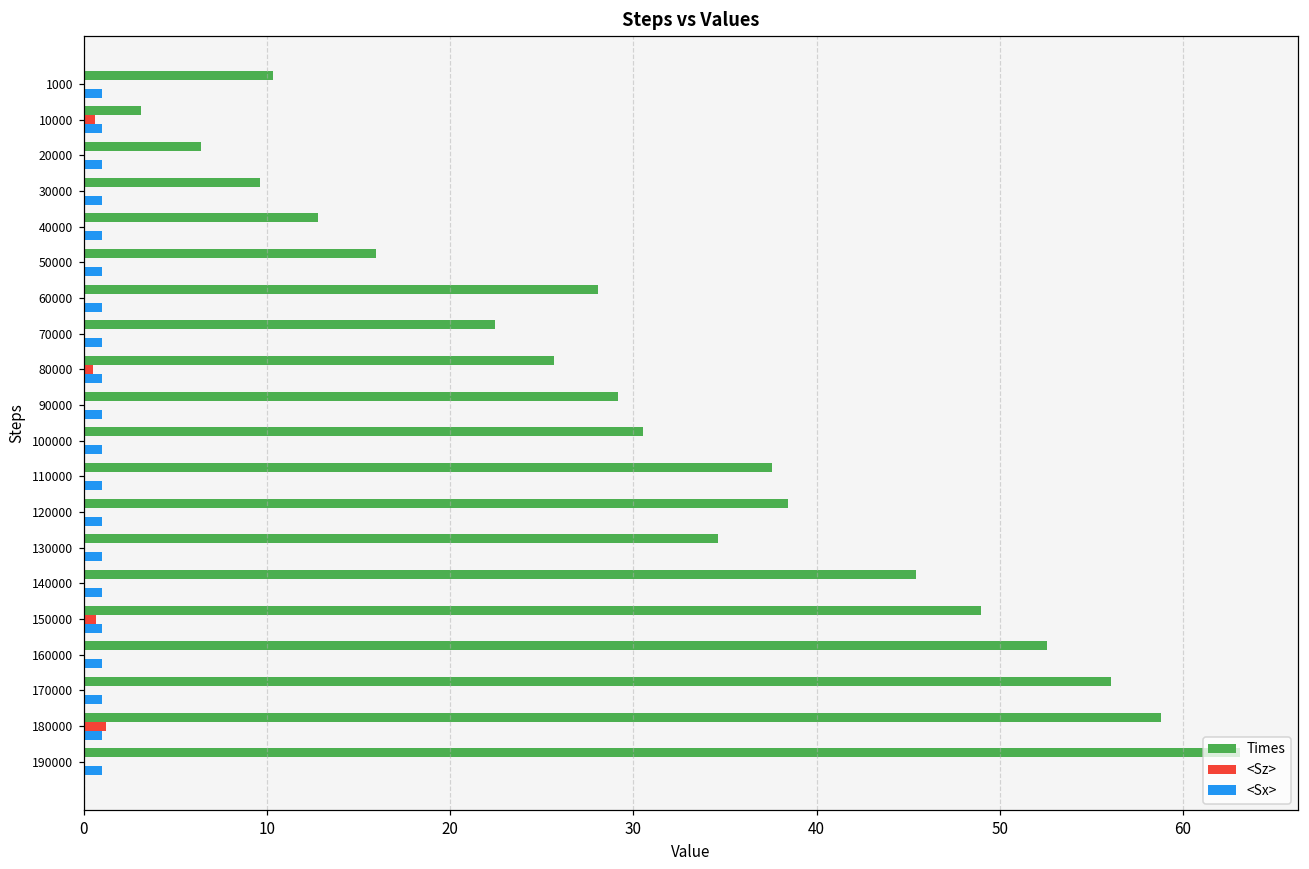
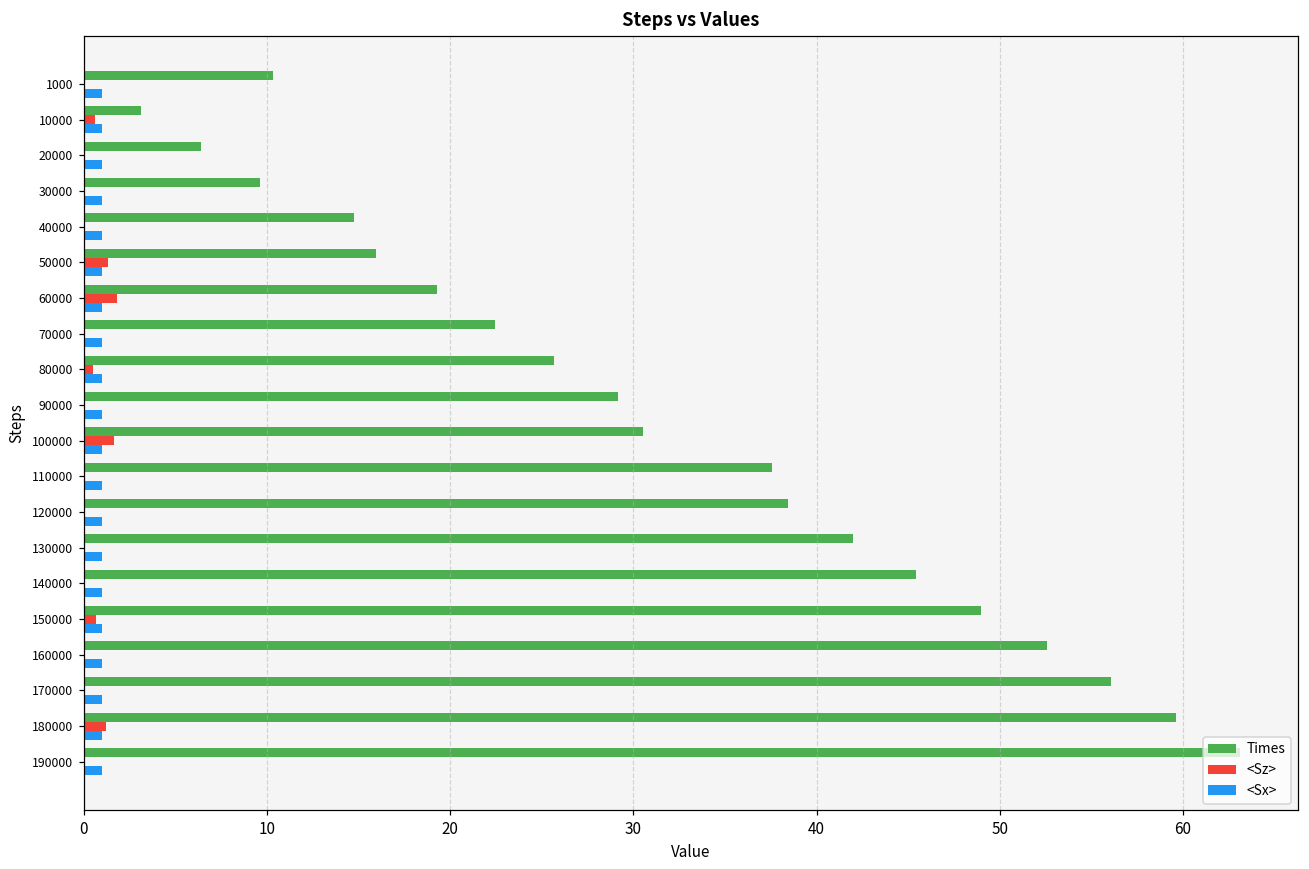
  {
    "Times": {
      "1000": 10.3,
      "10000": 3.1,
      "20000": 6.4,
      "30000": 9.6,
-     "40000": 12.8,
+     "40000": 14.8,
      "50000": 15.9,
-     "60000": 28.1,
+     "60000": 19.3,
      "70000": 22.4,
      "80000": 25.7,
      "90000": 29.1,
      "100000": 30.5,
      "110000": 37.6,
      "120000": 38.5,
-     "130000": 34.6,
+     "130000": 42.0,
      "140000": 45.4,
      "150000": 49.0,
      "160000": 52.6,
      "170000": 56.1,
-     "180000": 58.8
+     "180000": 59.6
    },
    "<Sz>": {
      "10000": 0.6,
-     "50000": 0.0,
-     "60000": 0.0,
+     "50000": 1.3,
+     "60000": 1.8,
      "80000": 0.5,
-     "100000": 0.0,
+     "100000": 1.7,
      "150000": 0.7,
      "180000": 1.2
    },
    "<Sx>": {
      "1000": 1.0,
      "10000": 1.0,
      "20000": 1.0,
      "30000": 1.0,
      "40000": 1.0,
      "50000": 1.0,
      "60000": 1.0,
      "70000": 1.0,
      "80000": 1.0,
      "90000": 1.0,
      "100000": 1.0,
      "110000": 1.0,
      "120000": 1.0,
      "130000": 1.0,
      "140000": 1.0,
      "150000": 1.0,
      "160000": 1.0,
      "170000": 1.0,
      "180000": 1.0,
      "190000": 1.0
    }
  }
